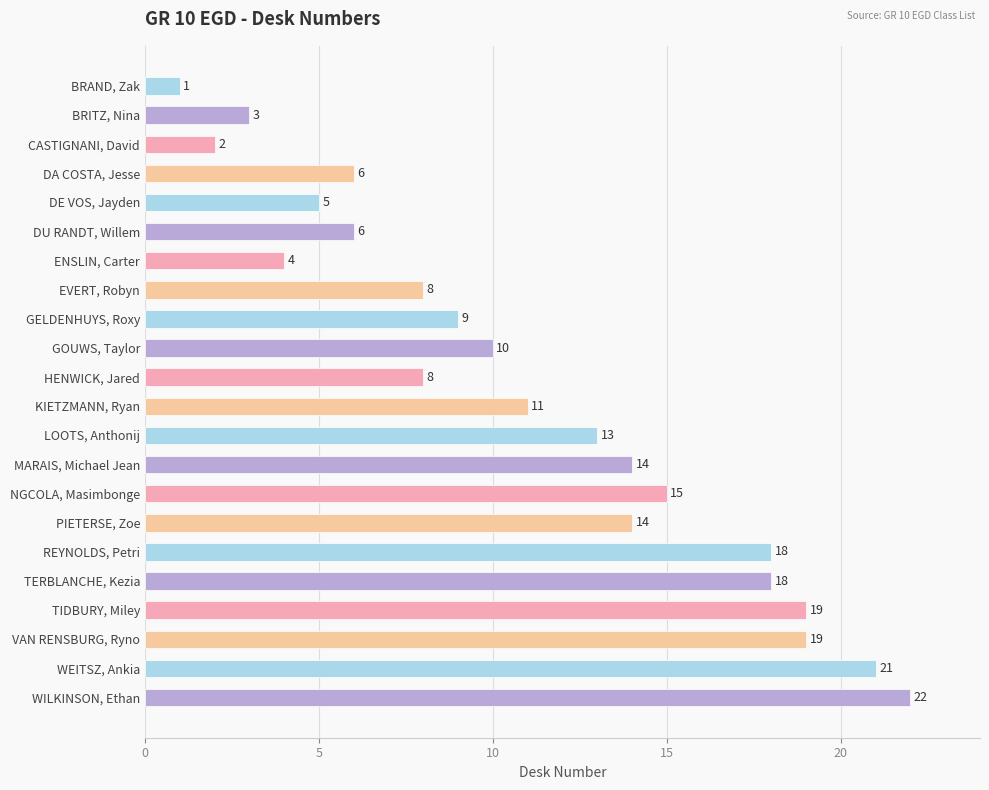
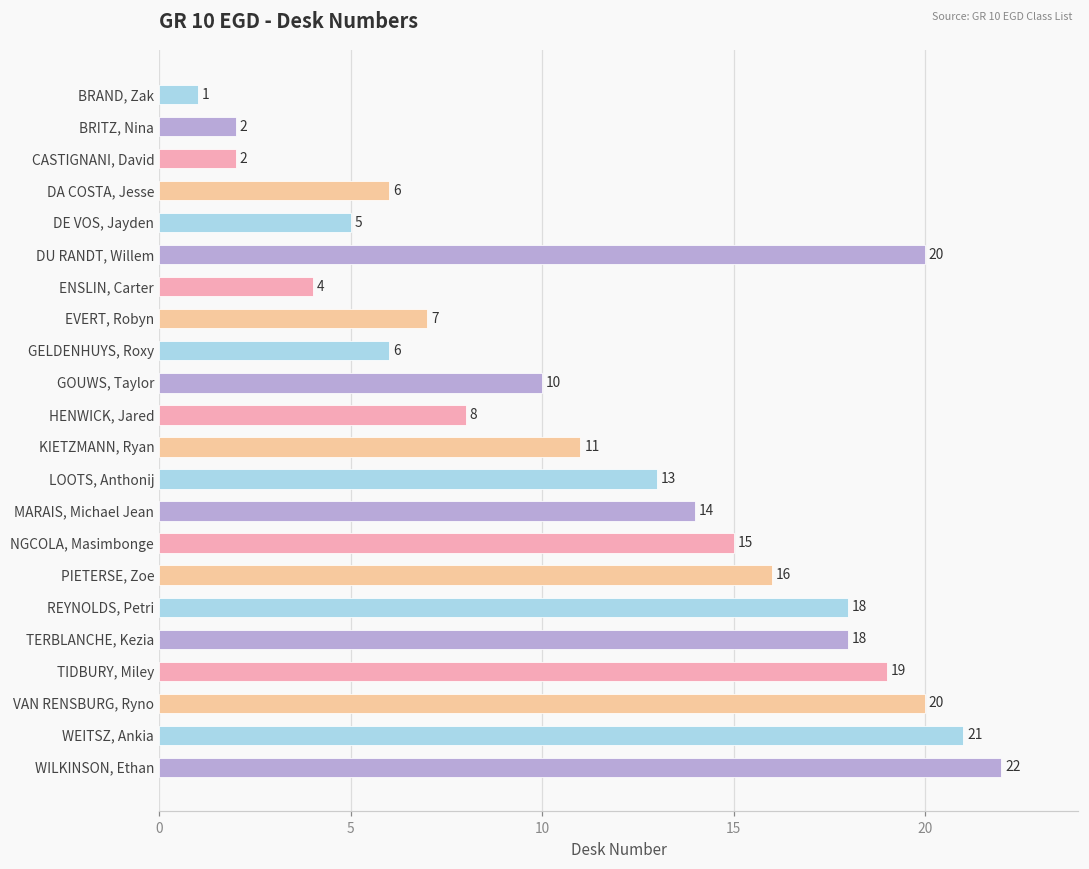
  {
    "BRAND, Zak": 1,
-   "BRITZ, Nina": 3,
+   "BRITZ, Nina": 2,
    "CASTIGNANI, David": 2,
    "DA COSTA, Jesse": 6,
    "DE VOS, Jayden": 5,
-   "DU RANDT, Willem": 6,
+   "DU RANDT, Willem": 20,
    "ENSLIN, Carter": 4,
-   "EVERT, Robyn": 8,
-   "GELDENHUYS, Roxy": 9,
+   "EVERT, Robyn": 7,
+   "GELDENHUYS, Roxy": 6,
    "GOUWS, Taylor": 10,
    "HENWICK, Jared": 8,
    "KIETZMANN, Ryan": 11,
    "LOOTS, Anthonij": 13,
    "MARAIS, Michael Jean": 14,
    "NGCOLA, Masimbonge": 15,
-   "PIETERSE, Zoe": 14,
+   "PIETERSE, Zoe": 16,
    "REYNOLDS, Petri": 18,
    "TERBLANCHE, Kezia": 18,
    "TIDBURY, Miley": 19,
-   "VAN RENSBURG, Ryno": 19,
+   "VAN RENSBURG, Ryno": 20,
    "WEITSZ, Ankia": 21,
    "WILKINSON, Ethan": 22
  }
